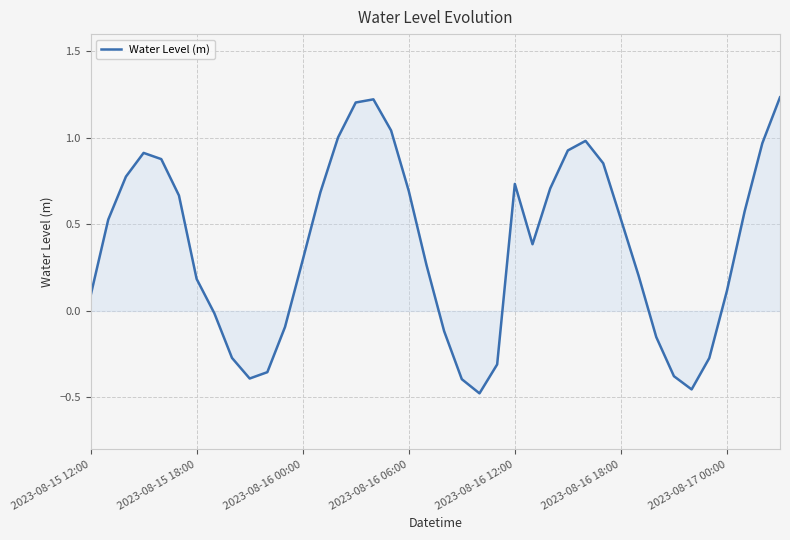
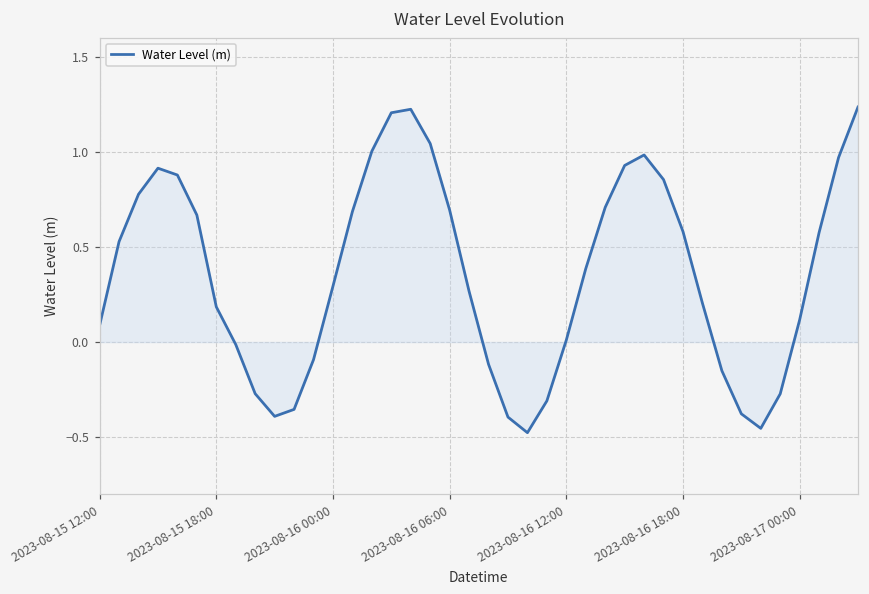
  {
    "Water Level (m)": {
-     "2023-08-16 12:00": 0.73,
-     "2023-08-16 18:00": 0.53
+     "2023-08-16 12:00": 0.01,
+     "2023-08-16 18:00": 0.58
    }
  }
